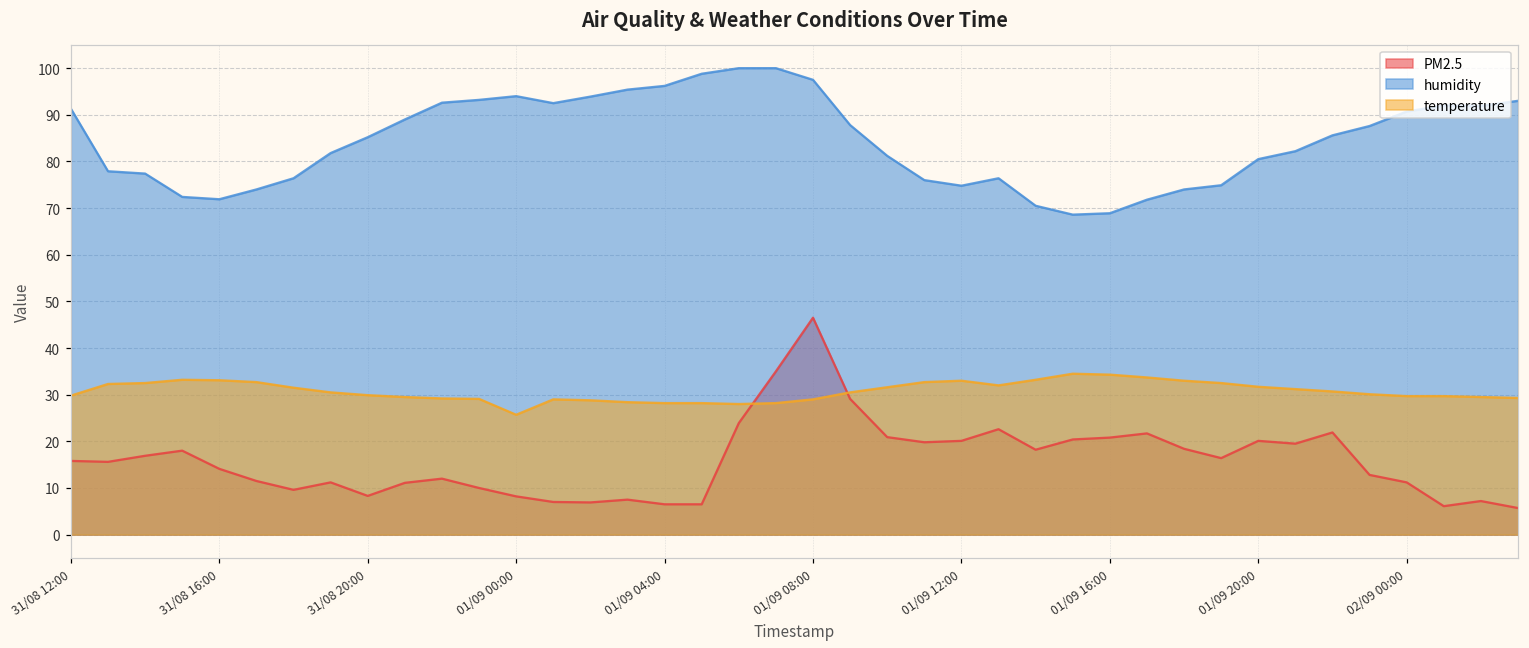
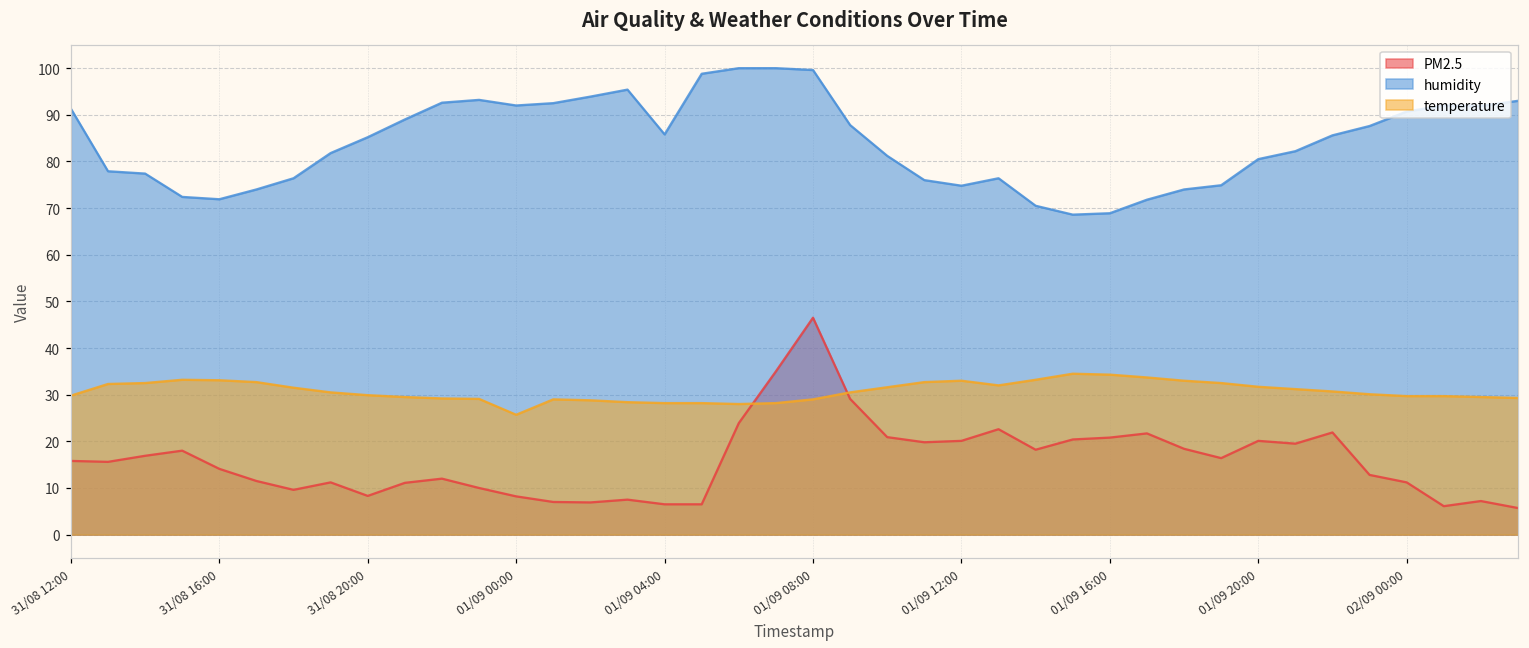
  {
    "PM2.5": {
      "31/08 12:00": 16,
      "31/08 16:00": 14,
      "31/08 20:00": 8,
      "01/09 00:00": 8,
      "01/09 04:00": 7,
      "01/09 08:00": 47,
      "01/09 12:00": 20,
      "01/09 16:00": 21,
      "01/09 20:00": 20,
      "02/09 00:00": 11
    },
    "humidity": {
      "31/08 12:00": 91,
      "31/08 16:00": 72,
      "31/08 20:00": 85,
-     "01/09 00:00": 94,
-     "01/09 04:00": 96,
-     "01/09 08:00": 98,
+     "01/09 00:00": 92,
+     "01/09 04:00": 86,
+     "01/09 08:00": 100,
      "01/09 12:00": 75,
      "01/09 16:00": 69,
      "01/09 20:00": 81
    },
    "temperature": {
      "31/08 12:00": 30,
      "31/08 16:00": 33,
      "31/08 20:00": 30,
      "01/09 00:00": 26,
      "01/09 04:00": 28,
      "01/09 08:00": 29,
      "01/09 12:00": 33,
      "01/09 16:00": 34,
      "01/09 20:00": 32,
      "02/09 00:00": 30
    }
  }
